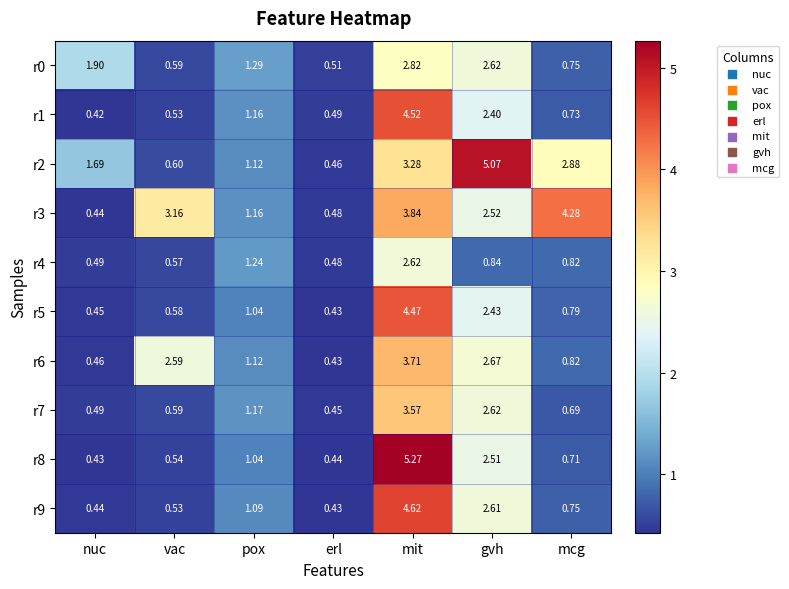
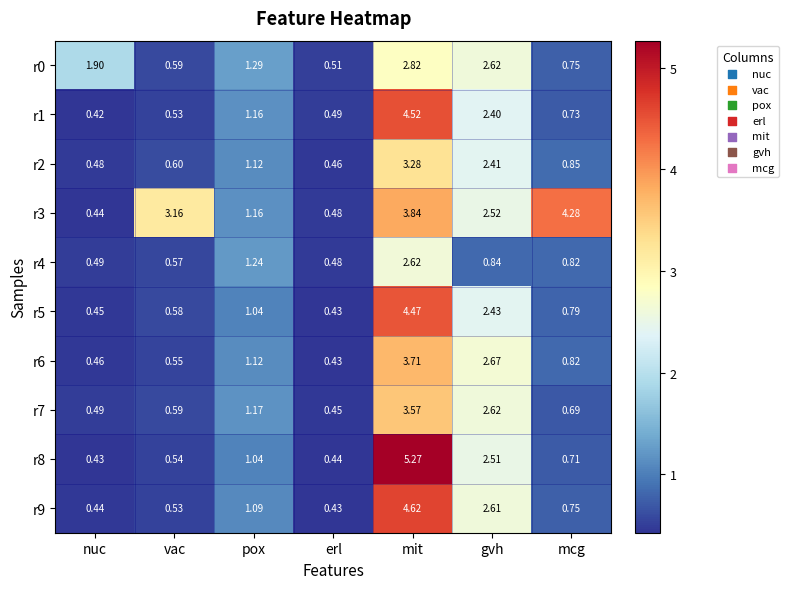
  {
    "r0": {
      "nuc": 1.90,
      "vac": 0.59,
      "pox": 1.29,
      "erl": 0.51,
      "mit": 2.82,
      "gvh": 2.62,
      "mcg": 0.75
    },
    "r1": {
      "nuc": 0.42,
      "vac": 0.53,
      "pox": 1.16,
      "erl": 0.49,
      "mit": 4.52,
      "gvh": 2.40,
      "mcg": 0.73
    },
    "r2": {
-     "nuc": 1.69,
+     "nuc": 0.48,
      "vac": 0.60,
      "pox": 1.12,
      "erl": 0.46,
      "mit": 3.28,
-     "gvh": 5.07,
-     "mcg": 2.88
+     "gvh": 2.41,
+     "mcg": 0.85
    },
    "r3": {
      "nuc": 0.44,
      "vac": 3.16,
      "pox": 1.16,
      "erl": 0.48,
      "mit": 3.84,
      "gvh": 2.52,
      "mcg": 4.28
    },
    "r4": {
      "nuc": 0.49,
      "vac": 0.57,
      "pox": 1.24,
      "erl": 0.48,
      "mit": 2.62,
      "gvh": 0.84,
      "mcg": 0.82
    },
    "r5": {
      "nuc": 0.45,
      "vac": 0.58,
      "pox": 1.04,
      "erl": 0.43,
      "mit": 4.47,
      "gvh": 2.43,
      "mcg": 0.79
    },
    "r6": {
      "nuc": 0.46,
-     "vac": 2.59,
+     "vac": 0.55,
      "pox": 1.12,
      "erl": 0.43,
      "mit": 3.71,
      "gvh": 2.67,
      "mcg": 0.82
    },
    "r7": {
      "nuc": 0.49,
      "vac": 0.59,
      "pox": 1.17,
      "erl": 0.45,
      "mit": 3.57,
      "gvh": 2.62,
      "mcg": 0.69
    },
    "r8": {
      "nuc": 0.43,
      "vac": 0.54,
      "pox": 1.04,
      "erl": 0.44,
      "mit": 5.27,
      "gvh": 2.51,
      "mcg": 0.71
    },
    "r9": {
      "nuc": 0.44,
      "vac": 0.53,
      "pox": 1.09,
      "erl": 0.43,
      "mit": 4.62,
      "gvh": 2.61,
      "mcg": 0.75
    }
  }
